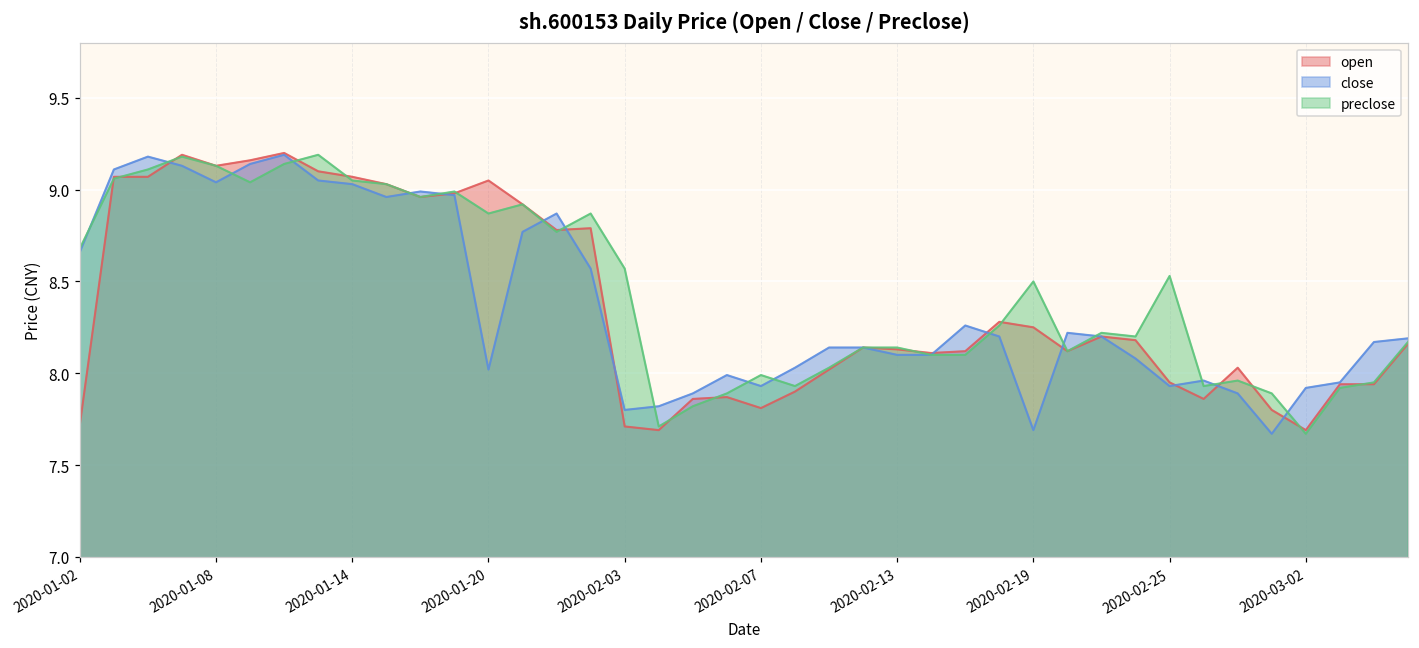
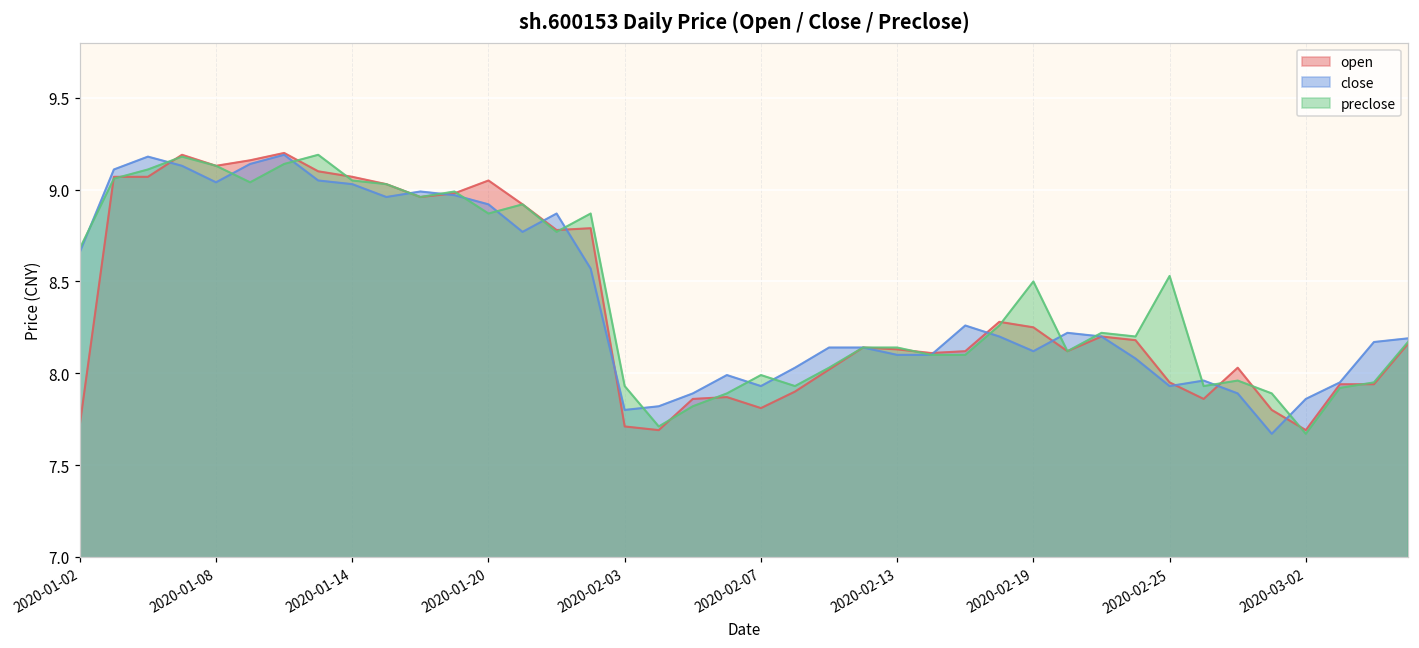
  {
    "open": {
      "2020-01-02": 7.72,
      "2020-01-14": 9.07,
      "2020-01-20": 9.05,
      "2020-02-03": 7.71,
      "2020-02-07": 7.81,
      "2020-02-19": 8.25,
      "2020-02-25": 7.95,
      "2020-03-02": 7.69
    },
    "close": {
      "2020-01-02": 8.66,
      "2020-01-08": 9.04,
      "2020-01-14": 9.03,
-     "2020-01-20": 8.02,
+     "2020-01-20": 8.92,
      "2020-02-03": 7.80,
      "2020-02-07": 7.93,
      "2020-02-13": 8.10,
-     "2020-02-19": 7.69,
+     "2020-02-19": 8.12,
      "2020-02-25": 7.93,
-     "2020-03-02": 7.92
+     "2020-03-02": 7.86
    },
    "preclose": {
      "2020-01-02": 8.68,
      "2020-01-14": 9.05,
      "2020-01-20": 8.87,
-     "2020-02-03": 8.57,
+     "2020-02-03": 7.93,
      "2020-02-07": 7.99,
      "2020-02-19": 8.50,
      "2020-02-25": 8.53,
      "2020-03-02": 7.67
    }
  }
